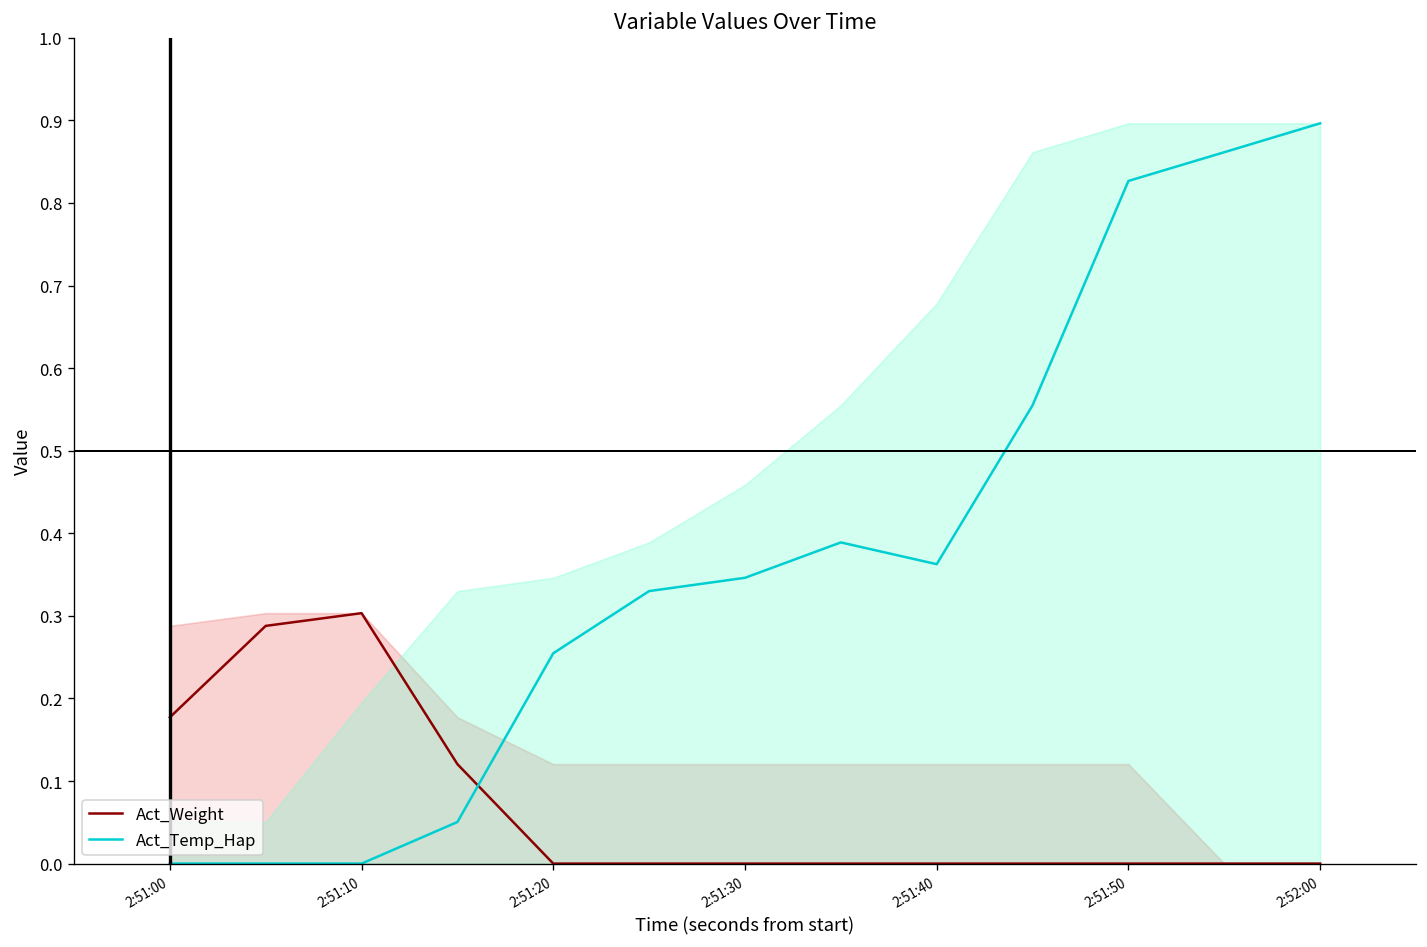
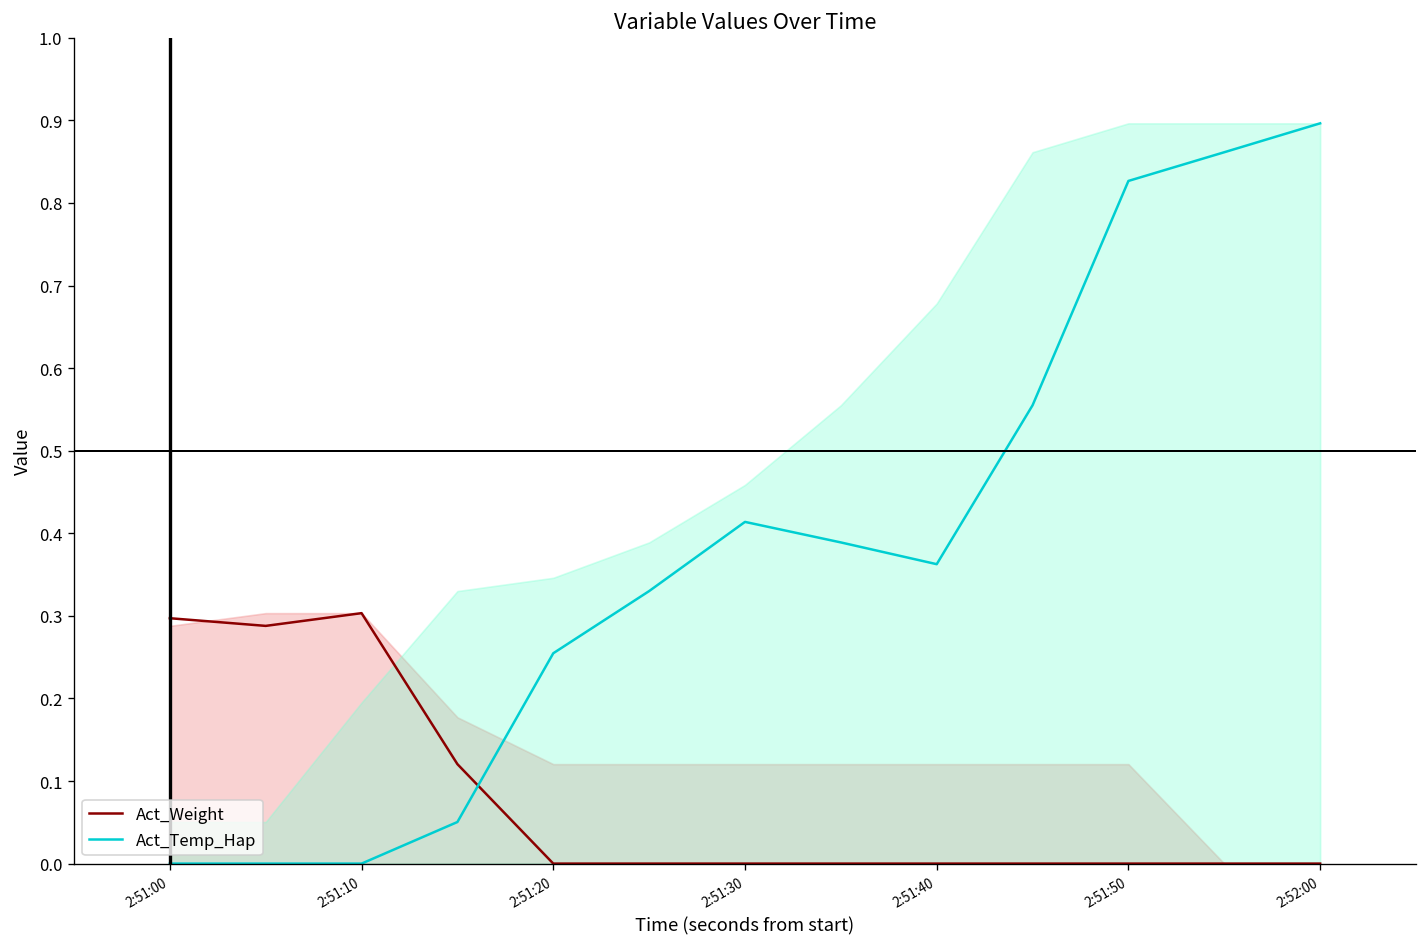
  {
    "Act_Weight": {
-     "2:51:00": 0.18,
+     "2:51:00": 0.30,
      "2:51:20": 0.00,
      "2:51:30": 0.00,
      "2:51:40": 0.00,
      "2:51:50": 0.00
    },
    "Act_Temp_Hap": {
      "2:51:00": 0.00,
      "2:51:10": 0.00,
      "2:51:20": 0.25,
-     "2:51:30": 0.35,
+     "2:51:30": 0.41,
      "2:51:40": 0.36,
      "2:51:50": 0.83
    }
  }
